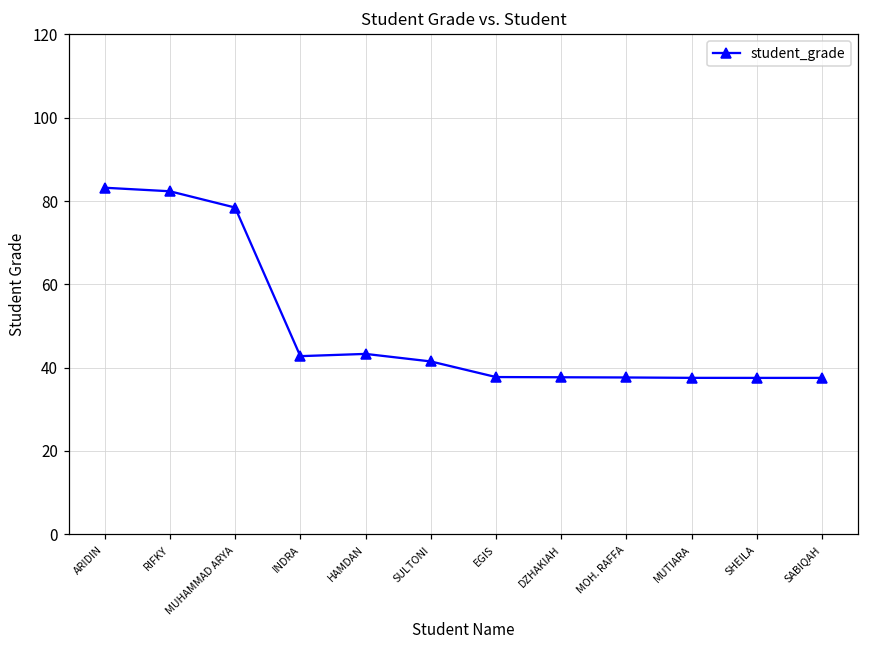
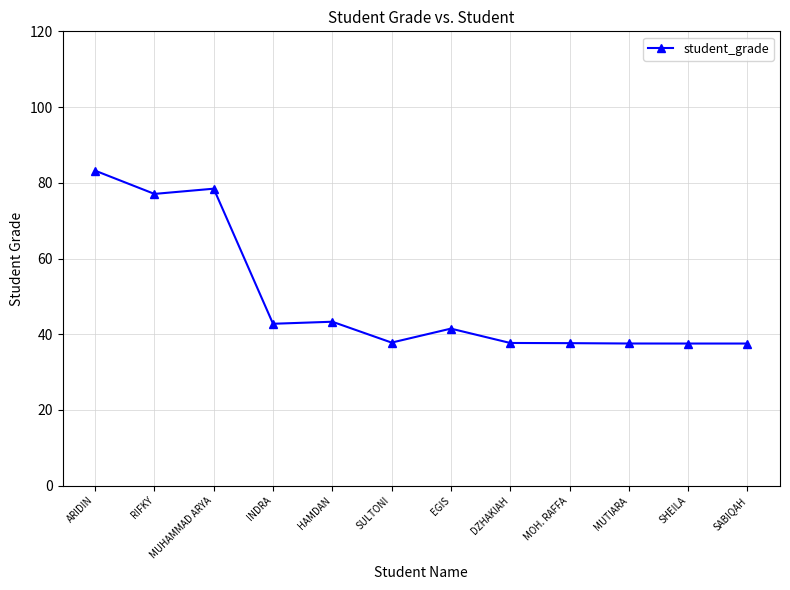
  {
    "ARIDIN": 83,
-   "RIFKY": 82,
+   "RIFKY": 77,
    "MUHAMMAD ARYA": 78,
    "INDRA": 43,
    "HAMDAN": 43,
-   "SULTONI": 41,
-   "EGIS": 38,
+   "SULTONI": 38,
+   "EGIS": 41,
    "DZHAKIAH": 38,
    "MOH. RAFFA": 38,
    "MUTIARA": 38,
    "SHEILA": 38,
    "SABIQAH": 38
  }
